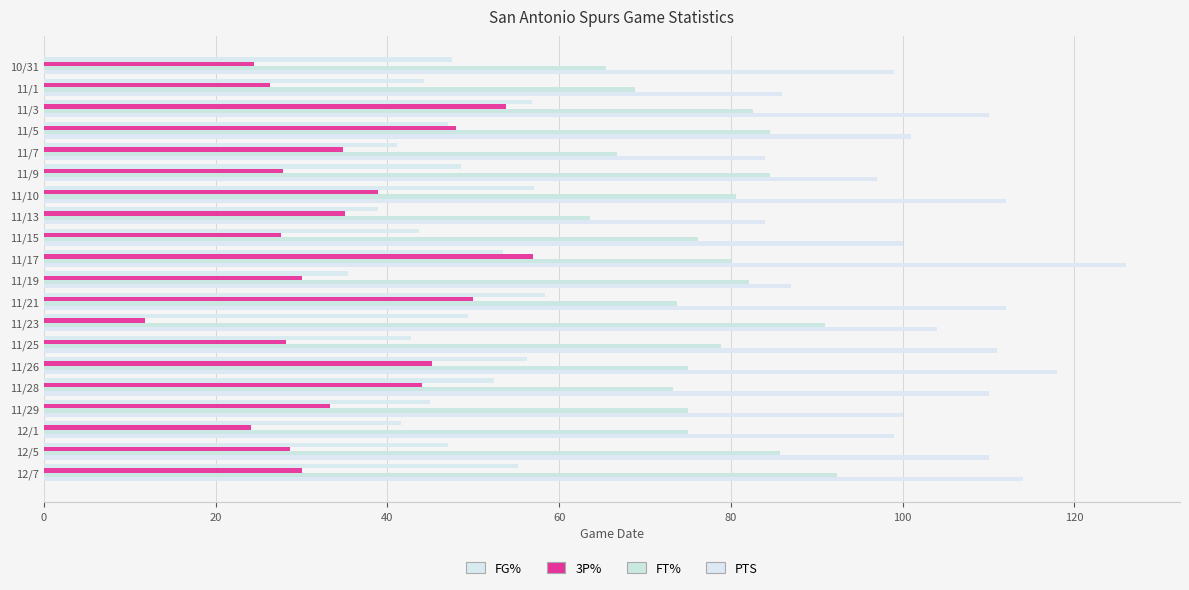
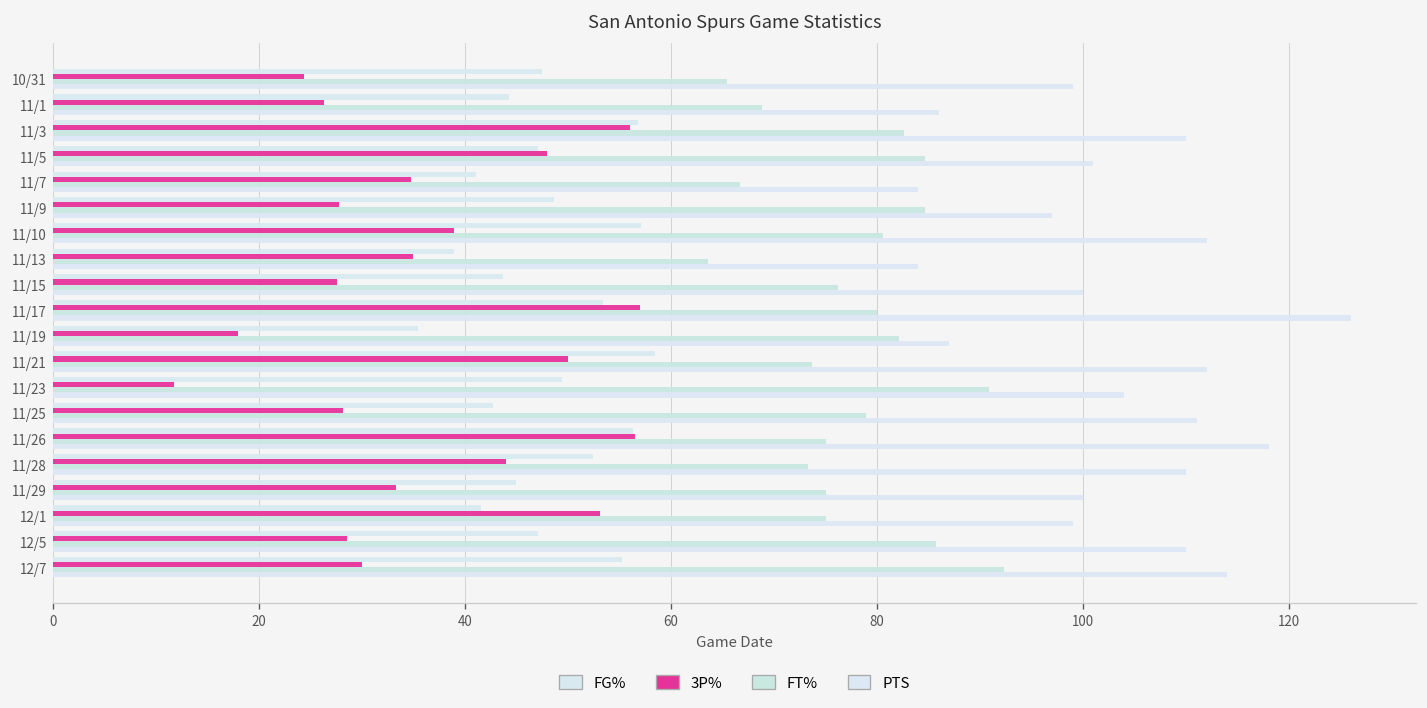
  {
    "3P%": {
      "10/31": 24,
      "11/1": 26,
-     "11/3": 54,
+     "11/3": 56,
      "11/5": 48,
      "11/7": 35,
      "11/9": 28,
      "11/10": 39,
      "11/13": 35,
      "11/15": 28,
      "11/17": 57,
-     "11/19": 30,
+     "11/19": 18,
      "11/21": 50,
      "11/23": 12,
      "11/25": 28,
-     "11/26": 45,
+     "11/26": 57,
      "11/28": 44,
      "11/29": 33,
-     "12/1": 24,
+     "12/1": 53,
      "12/5": 29,
      "12/7": 30
    }
  }
